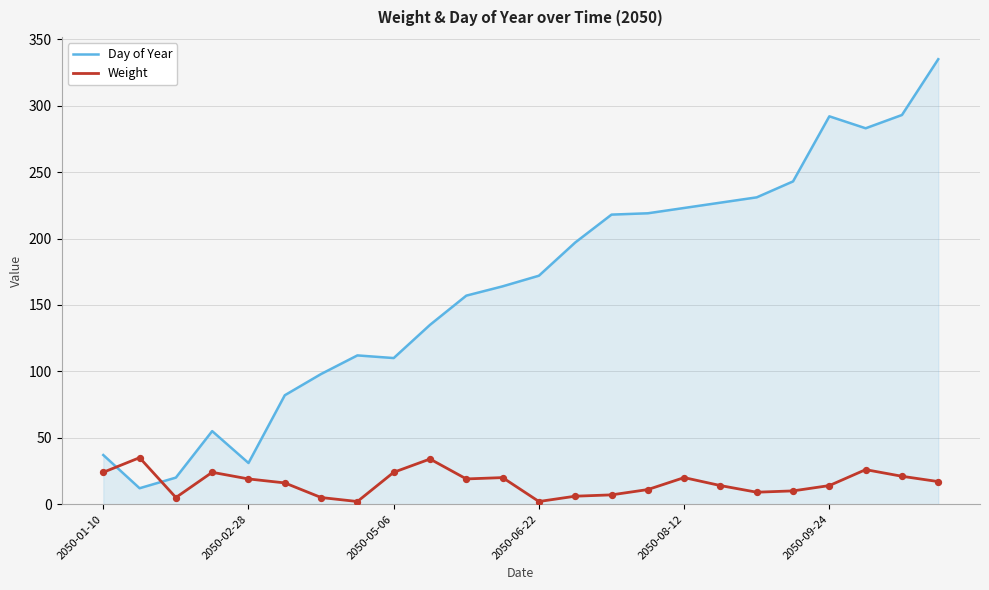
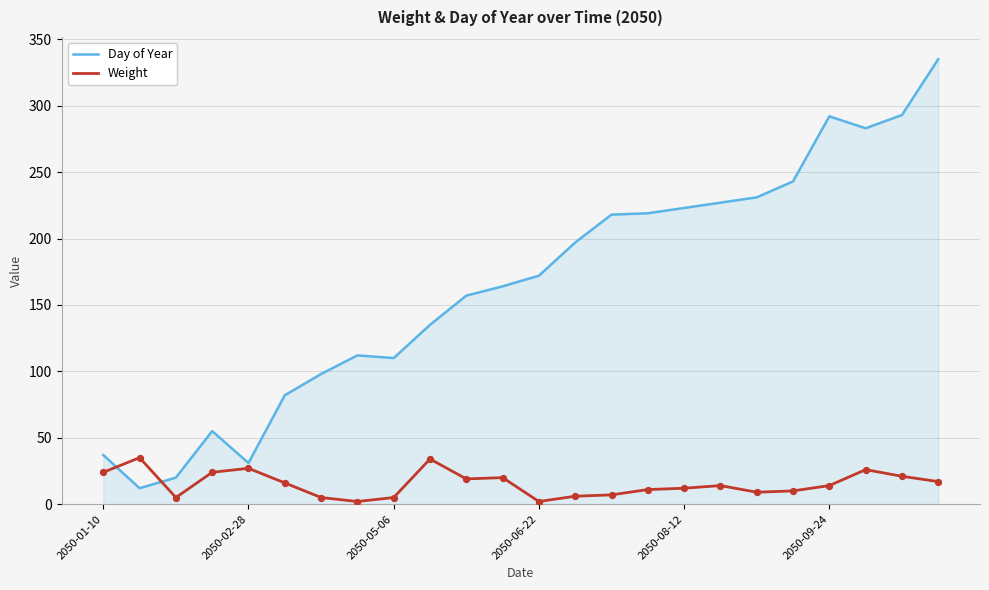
  {
    "Day of Year": {
      "2050-01-10": 37,
      "2050-02-28": 31,
      "2050-05-06": 110,
      "2050-06-22": 172,
      "2050-08-12": 223,
      "2050-09-24": 292
    },
    "Weight": {
      "2050-01-10": 24,
-     "2050-02-28": 19,
-     "2050-05-06": 24,
+     "2050-02-28": 27,
+     "2050-05-06": 5,
      "2050-06-22": 2,
-     "2050-08-12": 20,
+     "2050-08-12": 12,
      "2050-09-24": 14
    }
  }
